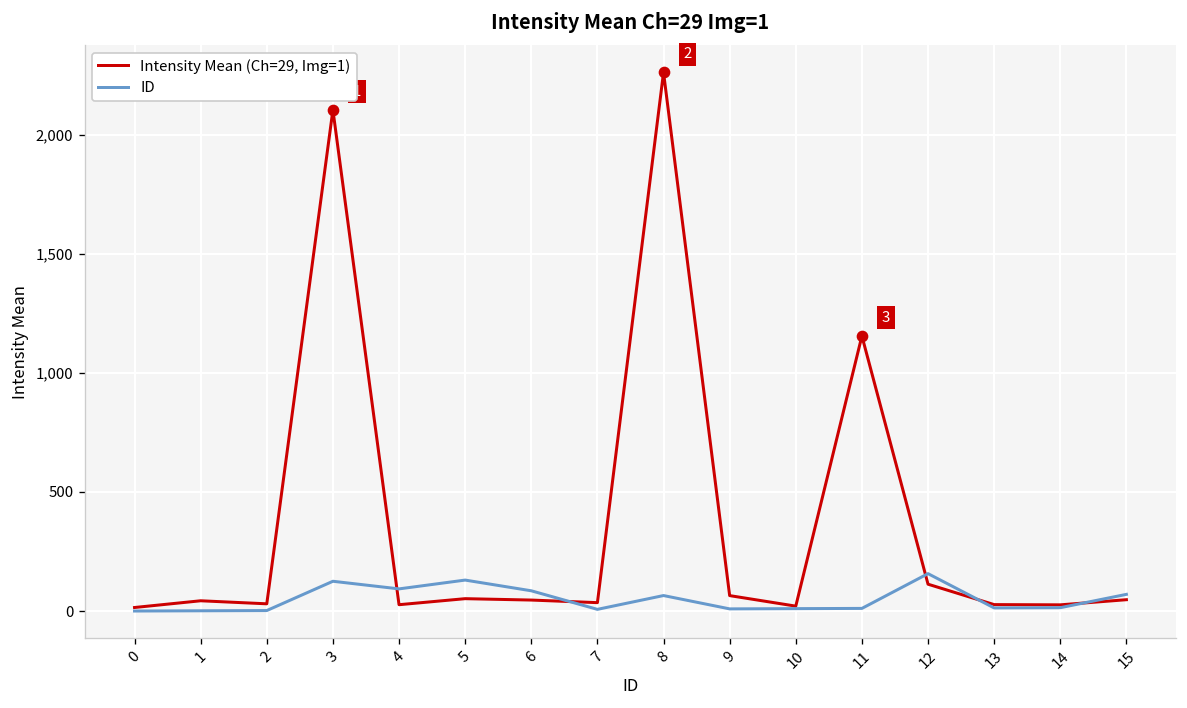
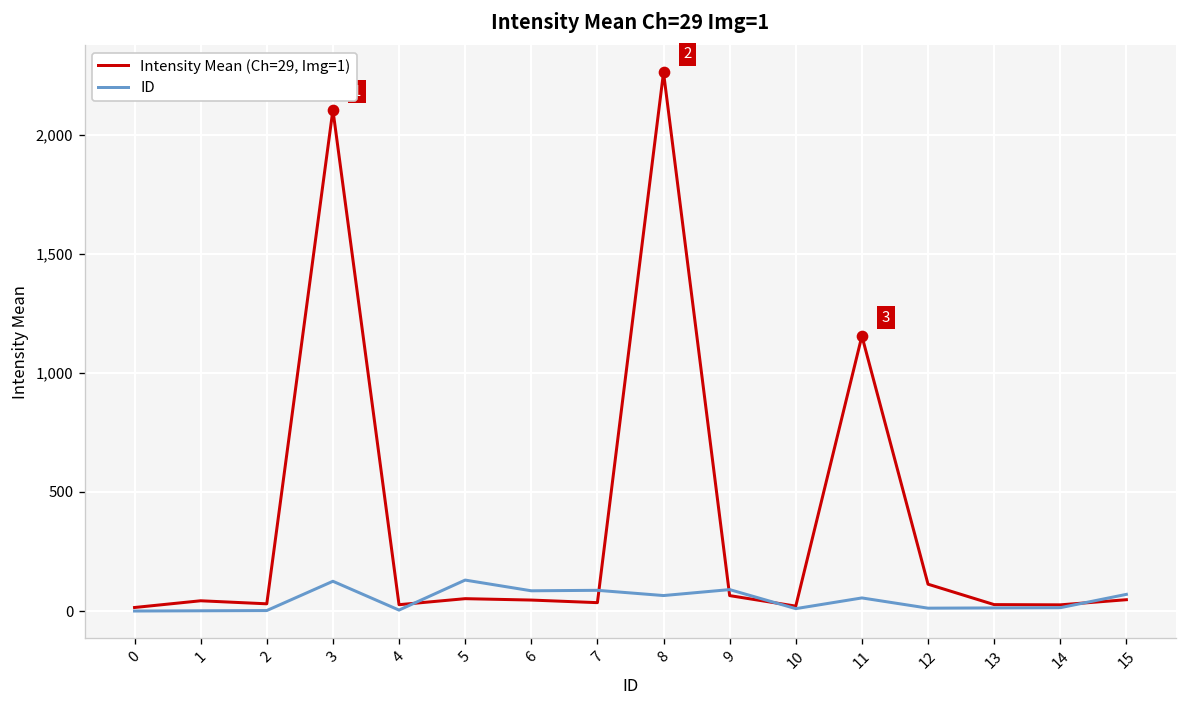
  {
    "ID": {
      "0": 0,
      "1": 0,
      "2": 0,
      "3": 130,
-     "4": 90,
+     "4": 0,
      "5": 130,
      "6": 90,
-     "7": 10,
+     "7": 90,
      "8": 70,
-     "9": 10,
-     "11": 10,
-     "12": 160,
+     "9": 90,
+     "11": 60,
+     "12": 10,
      "13": 10,
      "15": 70
    }
  }
